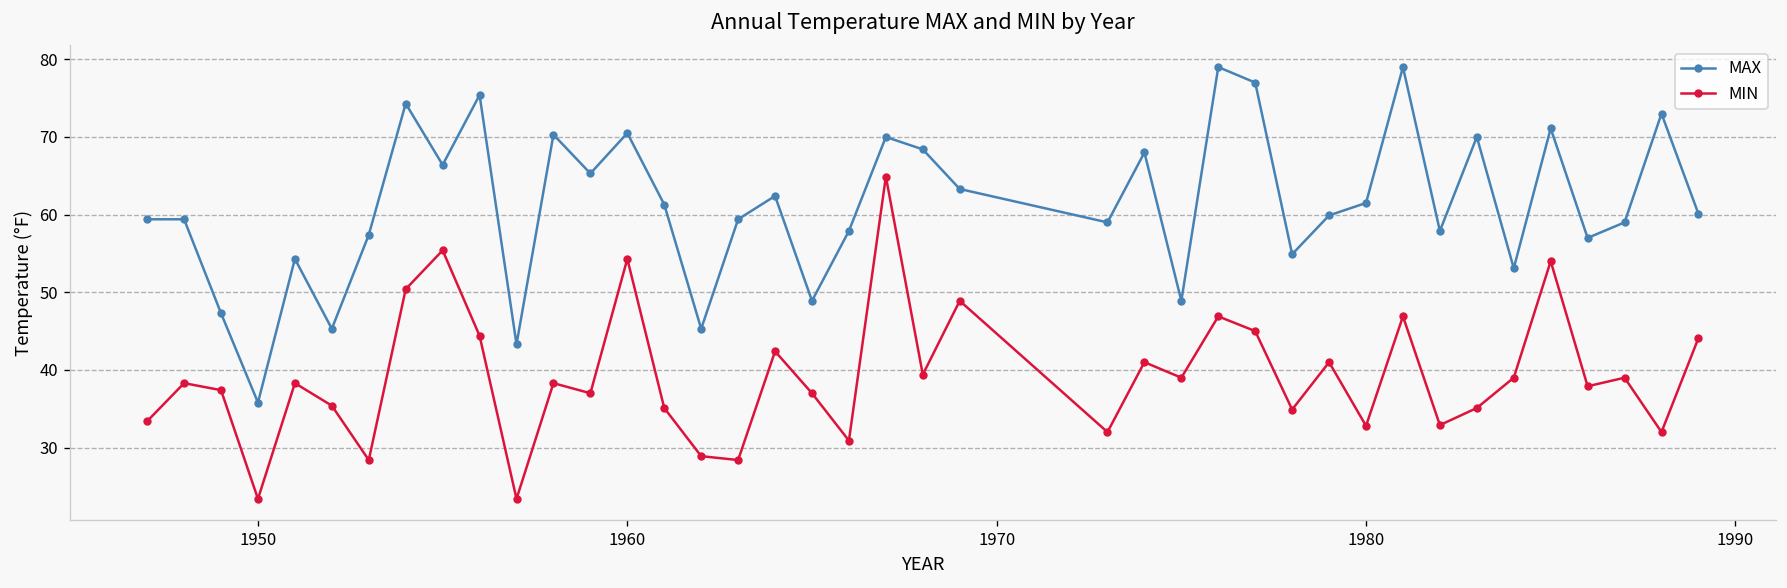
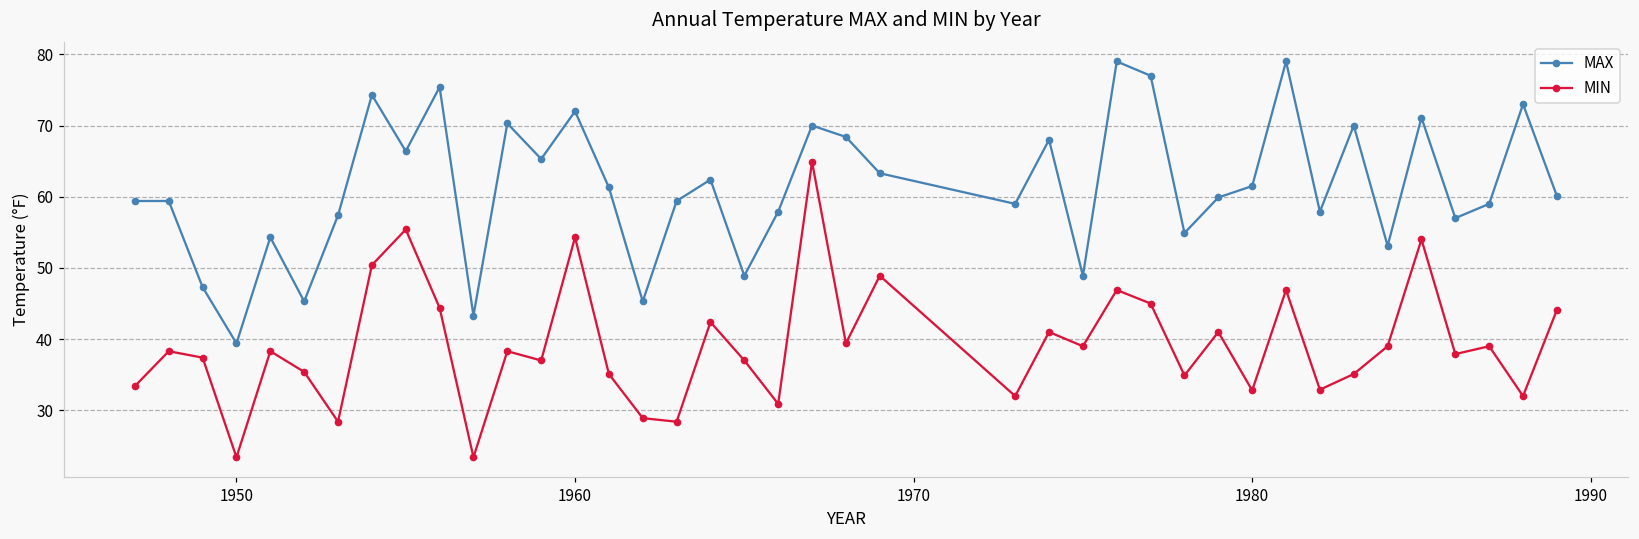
  {
    "MAX": {
-     "1950": 36,
-     "1960": 71,
+     "1950": 39,
+     "1960": 72,
      "1980": 62
    },
    "MIN": {
      "1950": 23,
      "1960": 54,
      "1980": 33
    }
  }
